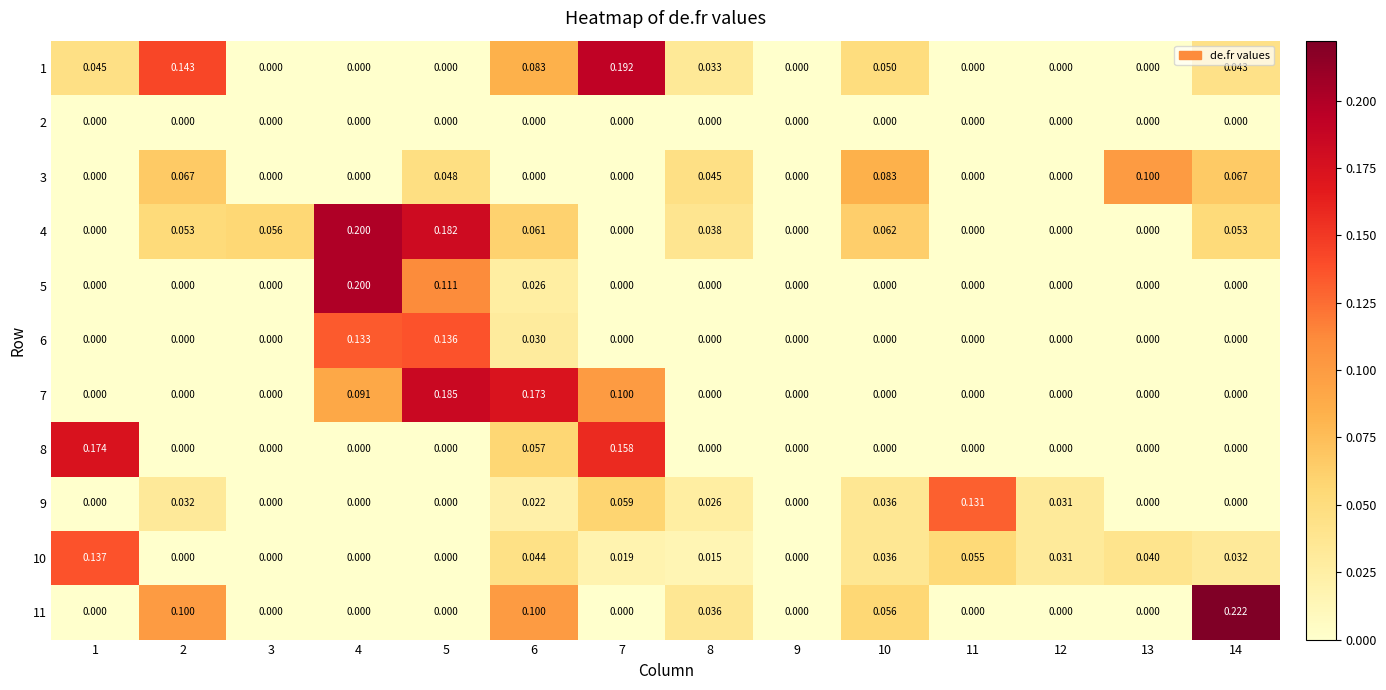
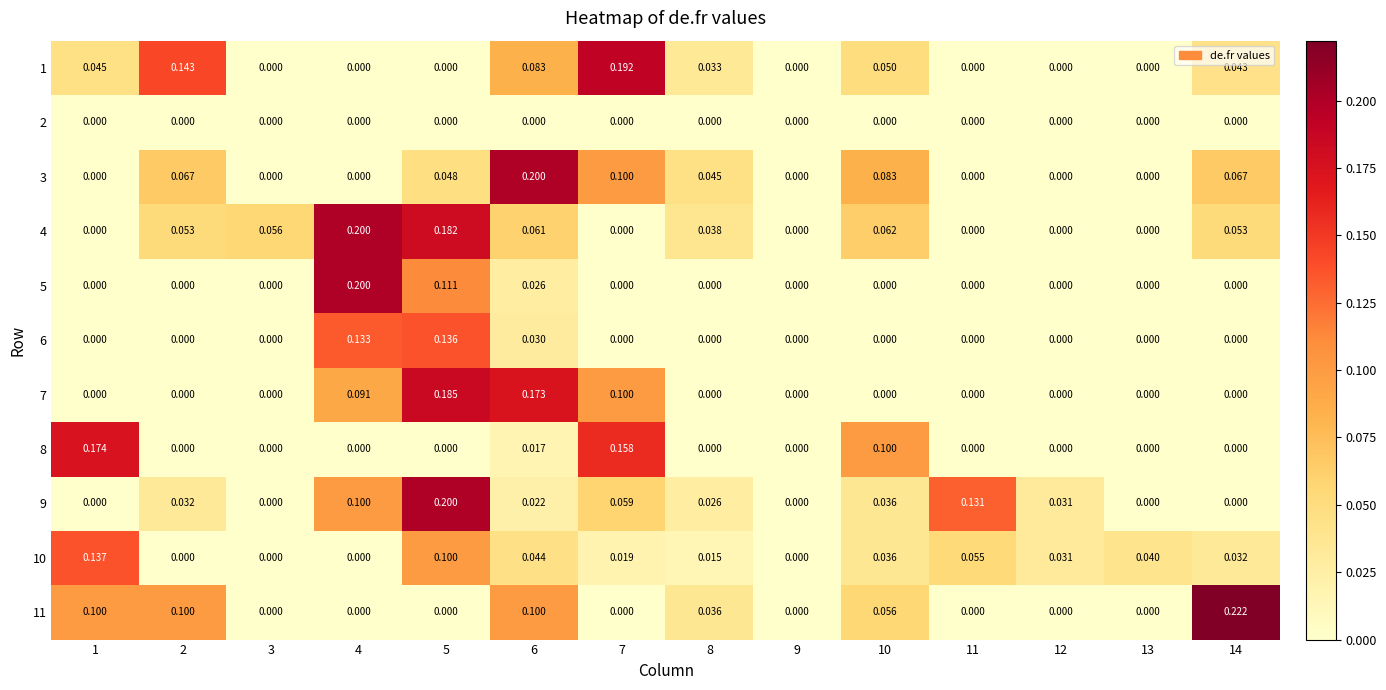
  {
    "1": {
      "1": 0.045,
      "2": 0.143,
      "3": 0.000,
      "4": 0.000,
      "5": 0.000,
      "6": 0.083,
      "7": 0.192,
      "8": 0.033,
      "9": 0.000,
      "10": 0.050,
      "11": 0.000,
      "12": 0.000,
      "13": 0.000
    },
    "2": {
      "1": 0.000,
      "2": 0.000,
      "3": 0.000,
      "4": 0.000,
      "5": 0.000,
      "6": 0.000,
      "7": 0.000,
      "8": 0.000,
      "9": 0.000,
      "10": 0.000,
      "11": 0.000,
      "12": 0.000,
      "13": 0.000,
      "14": 0.000
    },
    "3": {
      "1": 0.000,
      "2": 0.067,
      "3": 0.000,
      "4": 0.000,
      "5": 0.048,
-     "6": 0.000,
-     "7": 0.000,
+     "6": 0.200,
+     "7": 0.100,
      "8": 0.045,
      "9": 0.000,
      "10": 0.083,
      "11": 0.000,
      "12": 0.000,
-     "13": 0.100,
+     "13": 0.000,
      "14": 0.067
    },
    "4": {
      "1": 0.000,
      "2": 0.053,
      "3": 0.056,
      "4": 0.200,
      "5": 0.182,
      "6": 0.061,
      "7": 0.000,
      "8": 0.038,
      "9": 0.000,
      "10": 0.062,
      "11": 0.000,
      "12": 0.000,
      "13": 0.000,
      "14": 0.053
    },
    "5": {
      "1": 0.000,
      "2": 0.000,
      "3": 0.000,
      "4": 0.200,
      "5": 0.111,
      "6": 0.026,
      "7": 0.000,
      "8": 0.000,
      "9": 0.000,
      "10": 0.000,
      "11": 0.000,
      "12": 0.000,
      "13": 0.000,
      "14": 0.000
    },
    "6": {
      "1": 0.000,
      "2": 0.000,
      "3": 0.000,
      "4": 0.133,
      "5": 0.136,
      "6": 0.030,
      "7": 0.000,
      "8": 0.000,
      "9": 0.000,
      "10": 0.000,
      "11": 0.000,
      "12": 0.000,
      "13": 0.000,
      "14": 0.000
    },
    "7": {
      "1": 0.000,
      "2": 0.000,
      "3": 0.000,
      "4": 0.091,
      "5": 0.185,
      "6": 0.173,
      "7": 0.100,
      "8": 0.000,
      "9": 0.000,
      "10": 0.000,
      "11": 0.000,
      "12": 0.000,
      "13": 0.000,
      "14": 0.000
    },
    "8": {
      "1": 0.174,
      "2": 0.000,
      "3": 0.000,
      "4": 0.000,
      "5": 0.000,
-     "6": 0.057,
+     "6": 0.017,
      "7": 0.158,
      "8": 0.000,
      "9": 0.000,
-     "10": 0.000,
+     "10": 0.100,
      "11": 0.000,
      "12": 0.000,
      "13": 0.000,
      "14": 0.000
    },
    "9": {
      "1": 0.000,
      "2": 0.032,
      "3": 0.000,
-     "4": 0.000,
-     "5": 0.000,
+     "4": 0.100,
+     "5": 0.200,
      "6": 0.022,
      "7": 0.059,
      "8": 0.026,
      "9": 0.000,
      "10": 0.036,
      "11": 0.131,
      "12": 0.031,
      "13": 0.000,
      "14": 0.000
    },
    "10": {
      "1": 0.137,
      "2": 0.000,
      "3": 0.000,
      "4": 0.000,
-     "5": 0.000,
+     "5": 0.100,
      "6": 0.044,
      "7": 0.019,
      "8": 0.015,
      "9": 0.000,
      "10": 0.036,
      "11": 0.055,
      "12": 0.031,
      "13": 0.040,
      "14": 0.032
    },
    "11": {
-     "1": 0.000,
+     "1": 0.100,
      "2": 0.100,
      "3": 0.000,
      "4": 0.000,
      "5": 0.000,
      "6": 0.100,
      "7": 0.000,
      "8": 0.036,
      "9": 0.000,
      "10": 0.056,
      "11": 0.000,
      "12": 0.000,
      "13": 0.000,
      "14": 0.222
    }
  }
